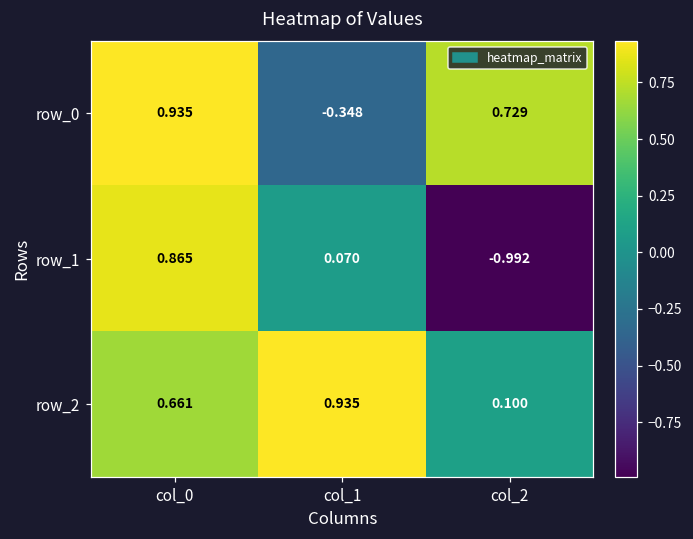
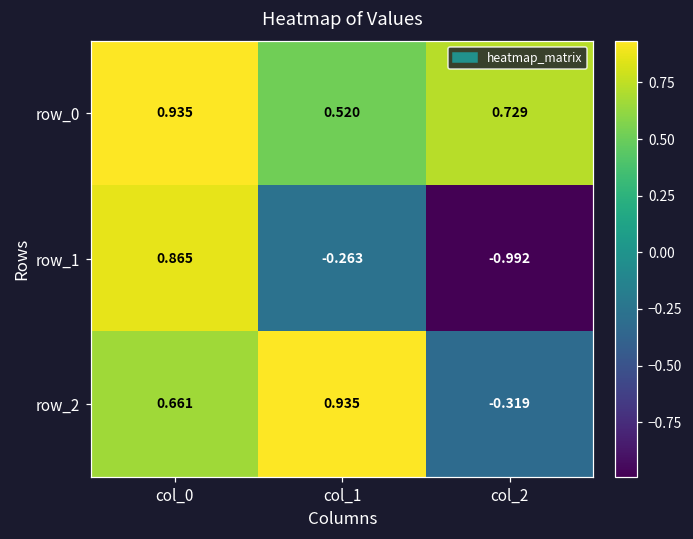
  {
    "row_0": {
      "col_0": 0.935,
-     "col_1": -0.348,
+     "col_1": 0.520,
      "col_2": 0.729
    },
    "row_1": {
      "col_0": 0.865,
-     "col_1": 0.070,
+     "col_1": -0.263,
      "col_2": -0.992
    },
    "row_2": {
      "col_0": 0.661,
      "col_1": 0.935,
-     "col_2": 0.100
+     "col_2": -0.319
    }
  }
